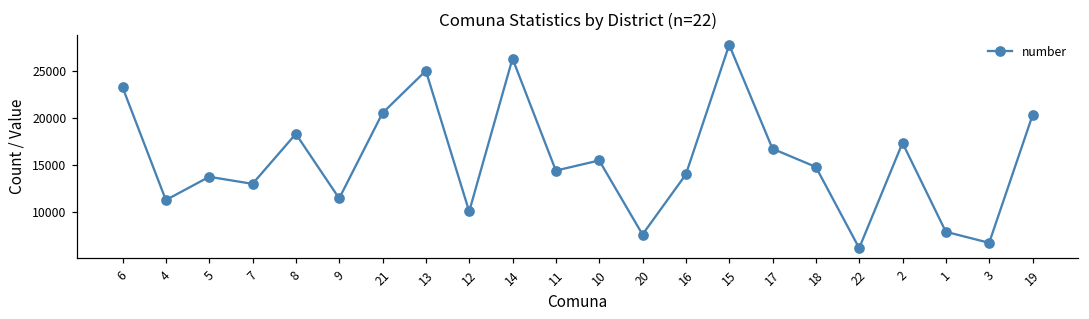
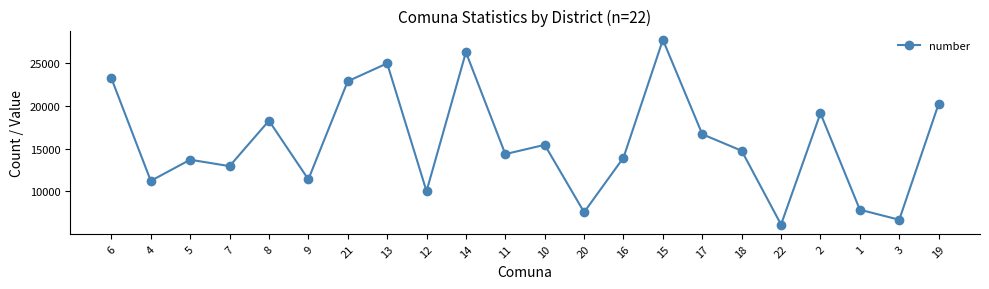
  {
    "6": 23000,
    "4": 11000,
    "5": 14000,
    "7": 13000,
    "8": 18000,
    "9": 11000,
-   "21": 20000,
+   "21": 23000,
    "13": 25000,
    "12": 10000,
    "14": 26000,
    "11": 14000,
    "10": 15000,
    "20": 8000,
    "16": 14000,
    "15": 28000,
    "17": 17000,
    "18": 15000,
    "22": 6000,
-   "2": 17000,
+   "2": 19000,
    "1": 8000,
    "3": 7000,
    "19": 20000
  }
